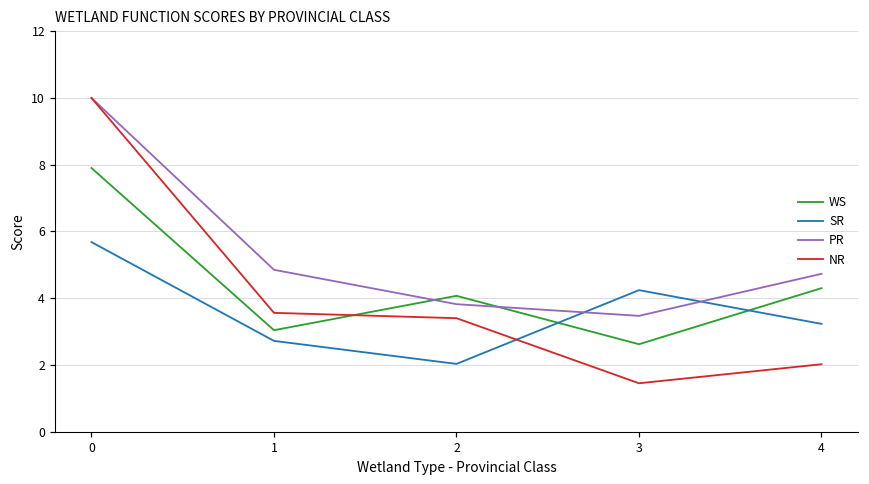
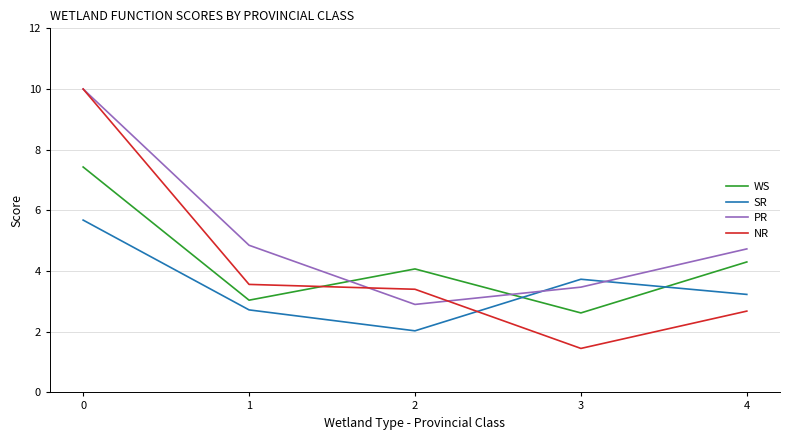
  {
    "WS": {
-     "0": 7.9,
+     "0": 7.4,
      "1": 3.0,
      "2": 4.1,
      "3": 2.6,
      "4": 4.3
    },
    "SR": {
      "0": 5.7,
      "1": 2.7,
      "2": 2.0,
-     "3": 4.2,
+     "3": 3.7,
      "4": 3.2
    },
    "PR": {
      "1": 4.9,
-     "2": 3.8,
+     "2": 2.9,
      "3": 3.5,
      "4": 4.7
    },
    "NR": {
      "1": 3.6,
      "2": 3.4,
      "3": 1.5,
-     "4": 2.0
+     "4": 2.7
    }
  }
